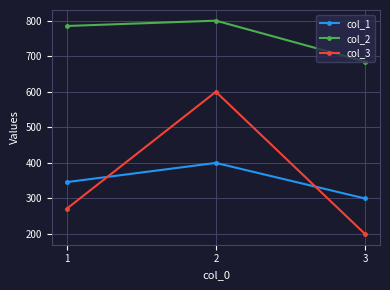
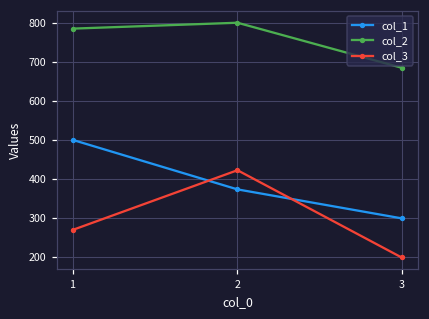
  {
    "col_1": {
-     "1": 350,
-     "2": 400,
+     "1": 500,
+     "2": 370,
      "3": 300
    },
    "col_2": {
      "1": 790,
      "2": 800
    },
    "col_3": {
      "1": 270,
-     "2": 600,
+     "2": 420,
      "3": 200
    }
  }
